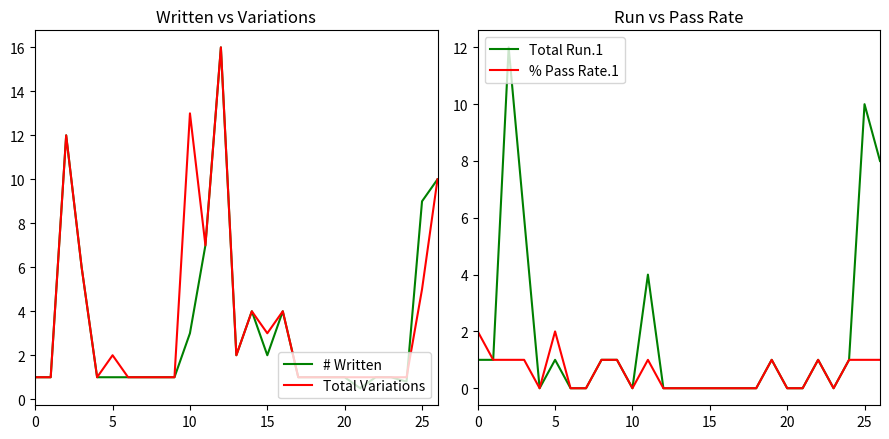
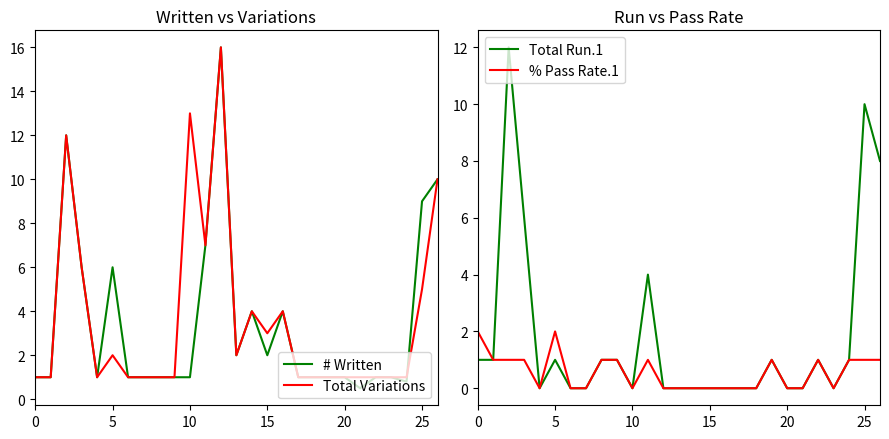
  {
    "Written vs Variations": {
      "# Written": {
-       "5": 1,
-       "10": 3,
+       "5": 6,
+       "10": 1,
        "15": 2,
        "25": 9
      },
      "Total Variations": {
        "5": 2,
        "10": 13,
        "15": 3,
        "25": 5
      }
    },
    "Run vs Pass Rate": {
      "Total Run.1": {
        "0": 1.0,
        "5": 1.0,
        "25": 10.0
      },
      "% Pass Rate.1": {
        "0": 2.0,
        "5": 2.0,
        "25": 1.0
      }
    }
  }
